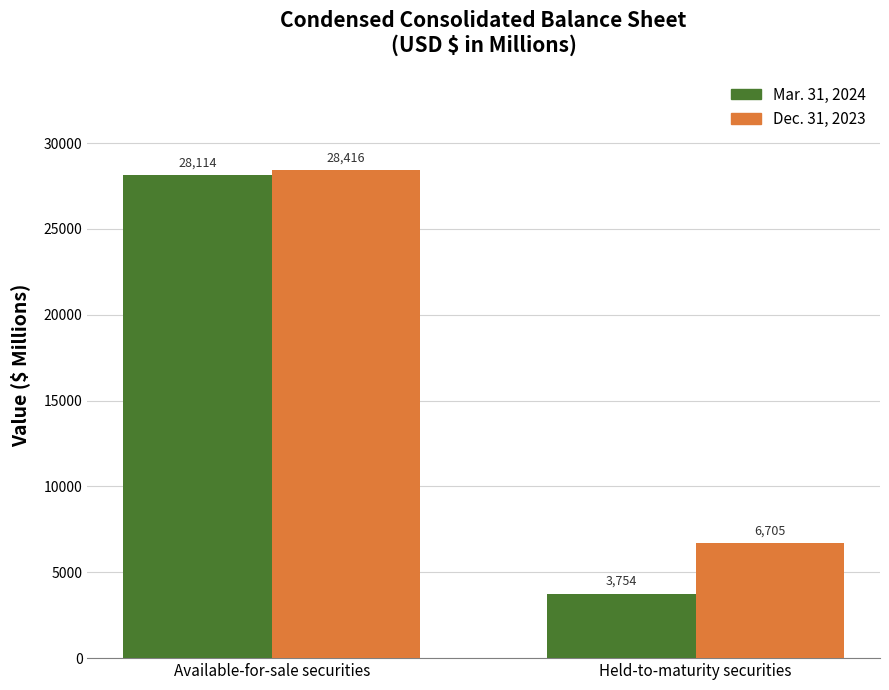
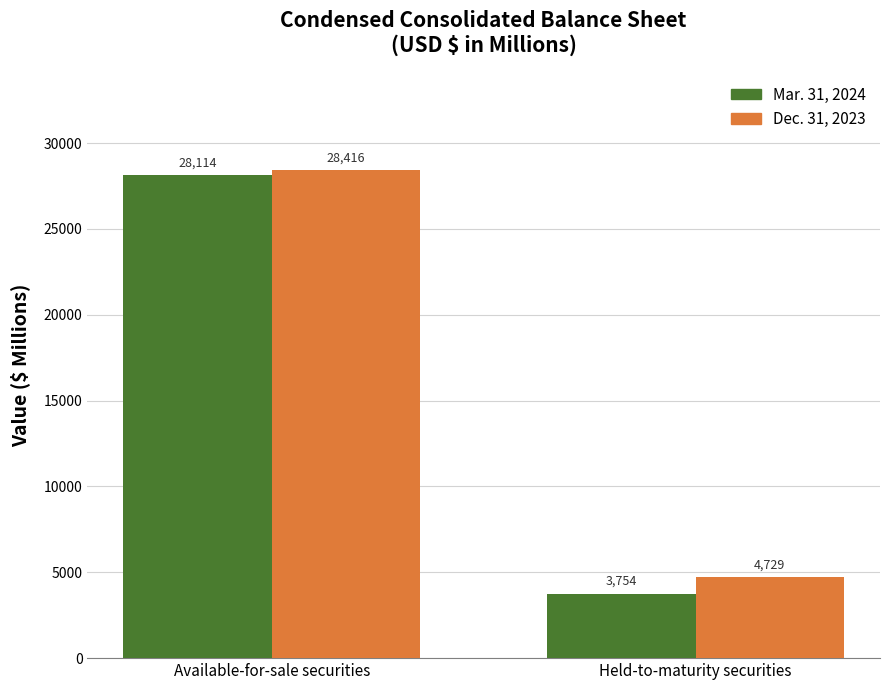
  {
    "Mar. 31, 2024": {
      "Available-for-sale securities": "28,114",
      "Held-to-maturity securities": "3,754"
    },
    "Dec. 31, 2023": {
      "Available-for-sale securities": "28,416",
-     "Held-to-maturity securities": "6,705"
+     "Held-to-maturity securities": "4,729"
    }
  }
